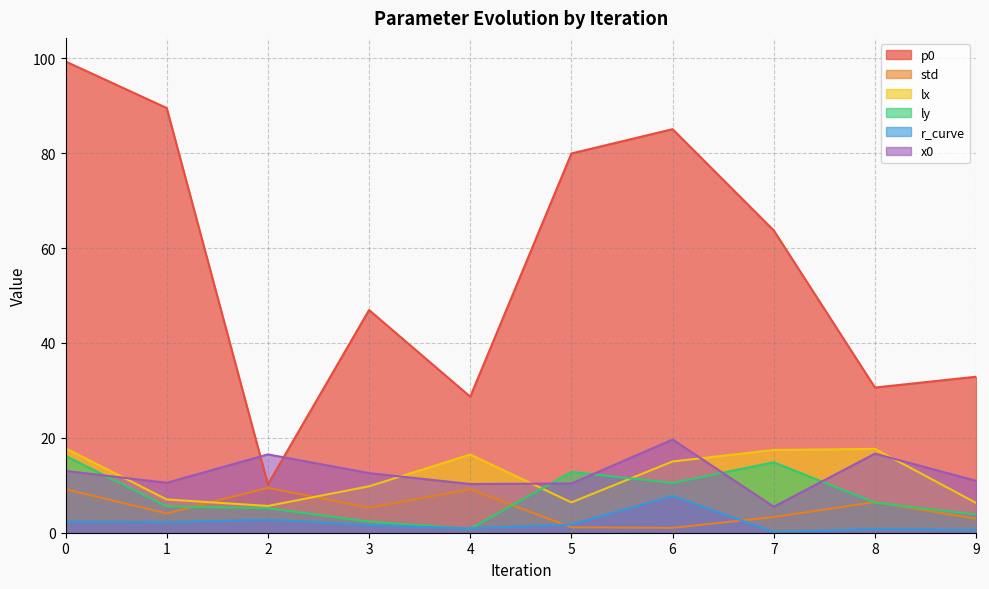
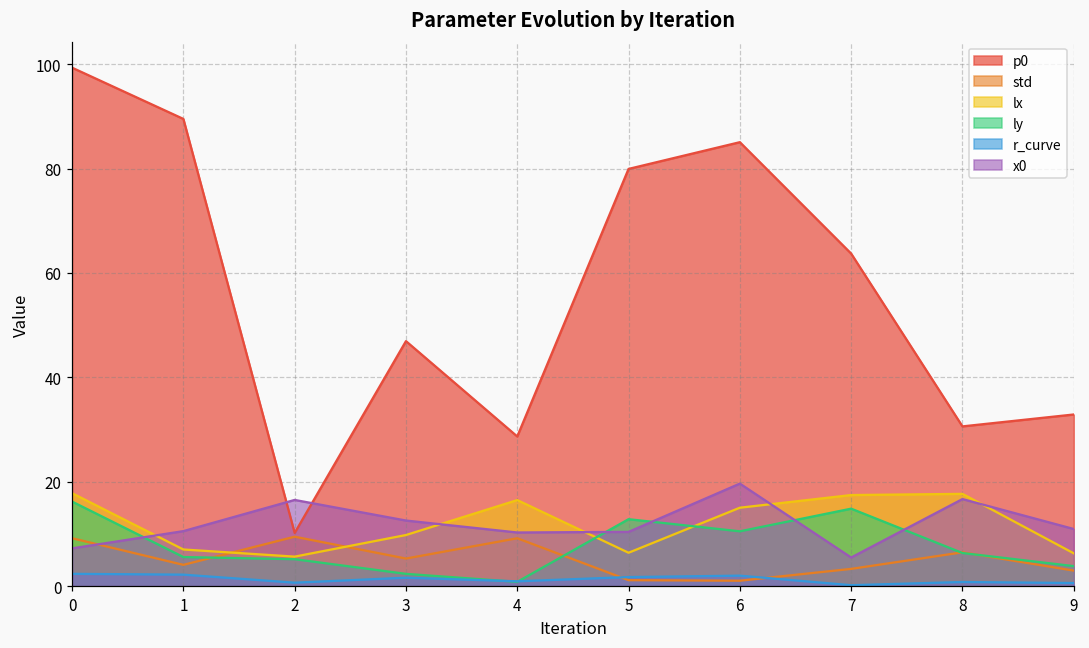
  {
    "lx": {
      "0": 18,
      "1": 7,
      "3": 10,
      "4": 16,
      "5": 6,
      "6": 15,
      "7": 17,
      "8": 18,
      "9": 6
    },
    "ly": {
      "0": 16,
      "1": 6,
      "3": 2,
      "5": 13,
      "6": 10,
      "7": 15,
      "9": 4
    },
    "r_curve": {
      "0": 2,
      "1": 2,
-     "2": 3,
+     "2": 1,
      "3": 2,
      "5": 2,
-     "6": 8,
+     "6": 2,
      "7": 0,
      "8": 1,
      "9": 1
    },
    "x0": {
-     "0": 13,
+     "0": 7,
      "1": 11,
      "2": 17,
      "3": 13,
      "4": 10,
      "5": 10,
      "6": 20,
      "7": 5,
      "8": 17,
      "9": 11
    }
  }
